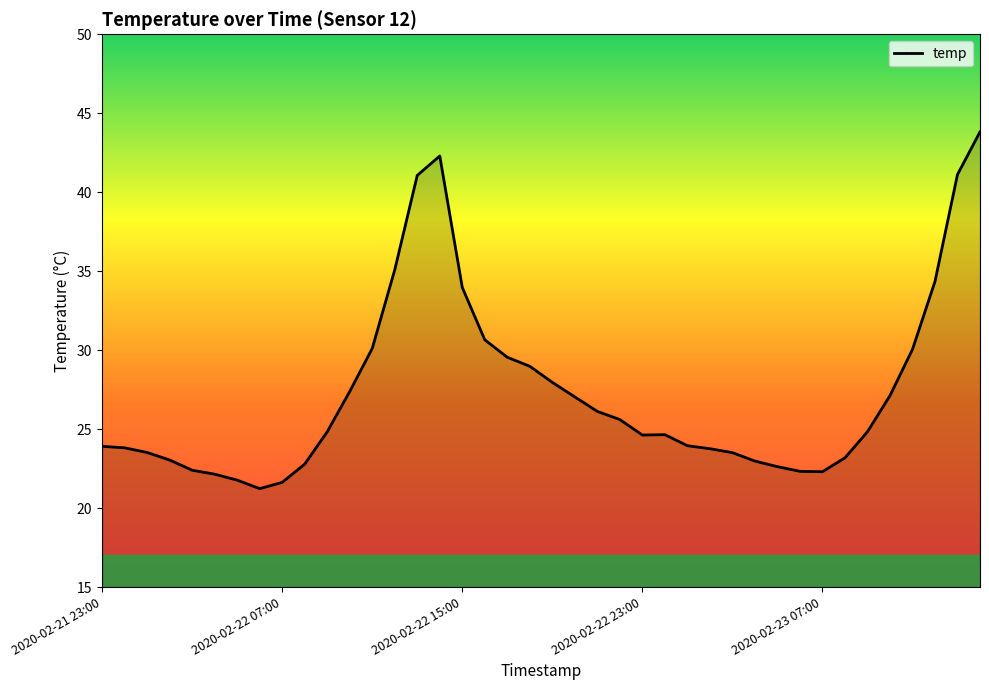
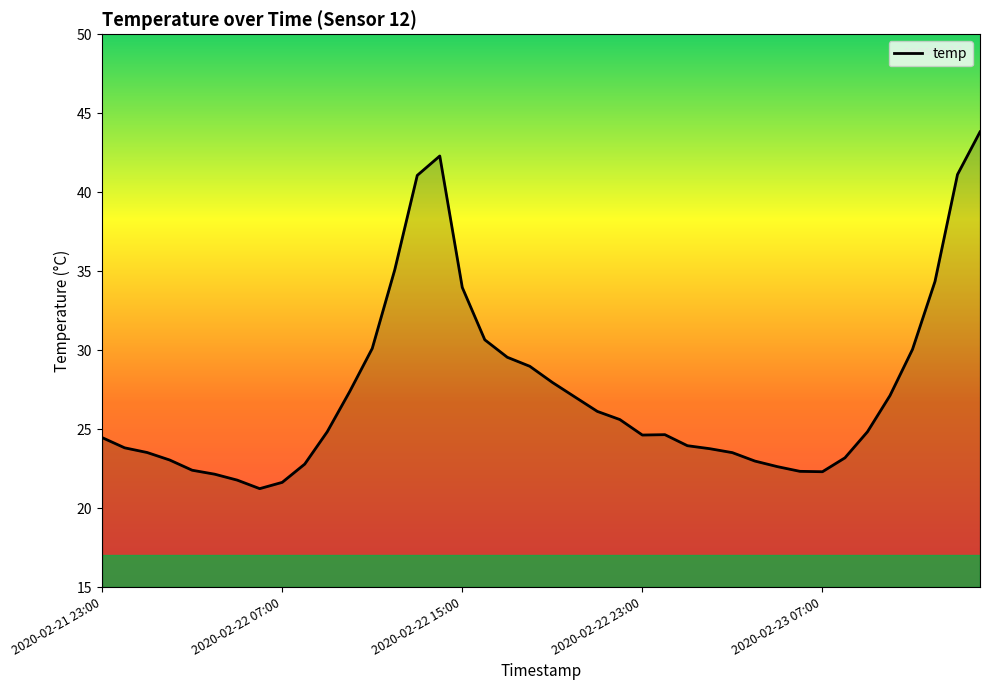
  {
    "temp": {
-     "2020-02-21 23:00": 23.9,
+     "2020-02-21 23:00": 24.5,
      "2020-02-22 07:00": 21.6,
      "2020-02-22 15:00": 34.0,
      "2020-02-22 23:00": 24.6,
      "2020-02-23 07:00": 22.3
    }
  }
